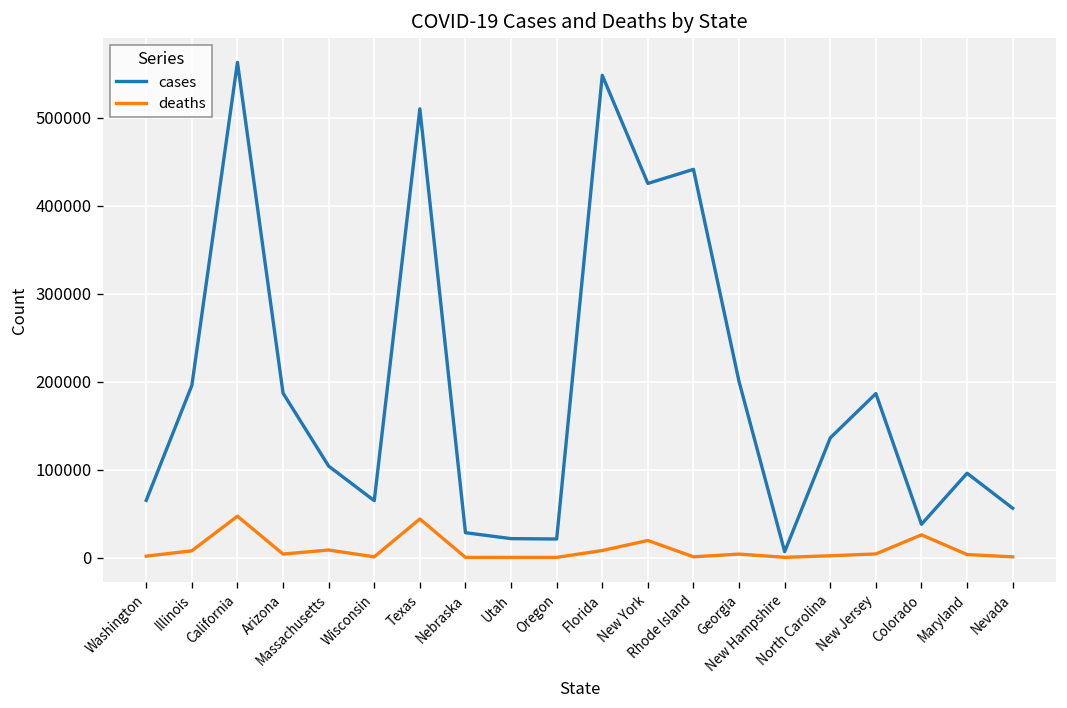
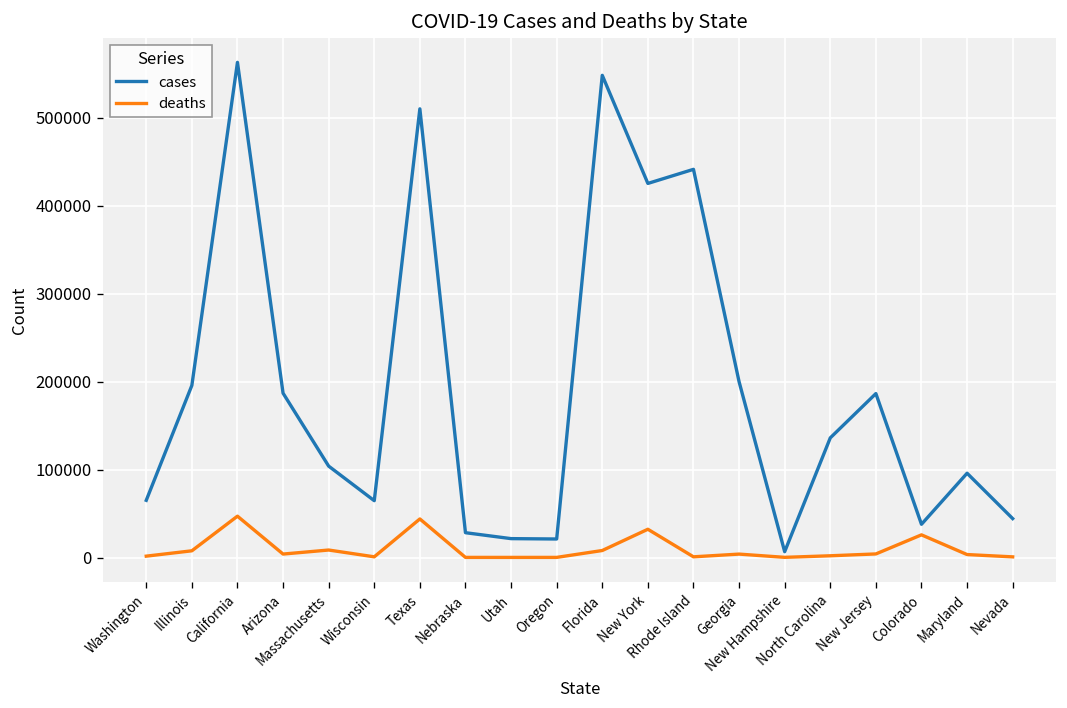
  {
    "cases": {
      "Washington": 70000,
      "Illinois": 200000,
      "California": 560000,
      "Arizona": 190000,
      "Massachusetts": 100000,
      "Wisconsin": 60000,
      "Texas": 510000,
      "Nebraska": 30000,
      "Utah": 20000,
      "Oregon": 20000,
      "Florida": 550000,
      "New York": 430000,
      "Rhode Island": 440000,
      "Georgia": 200000,
      "New Hampshire": 10000,
      "North Carolina": 140000,
      "New Jersey": 190000,
      "Colorado": 40000,
      "Maryland": 100000,
-     "Nevada": 60000
+     "Nevada": 40000
    },
    "deaths": {
      "Washington": 0,
      "Illinois": 10000,
      "California": 50000,
      "Arizona": 0,
      "Massachusetts": 10000,
      "Wisconsin": 0,
      "Texas": 40000,
      "Nebraska": 0,
      "Utah": 0,
      "Oregon": 0,
      "Florida": 10000,
-     "New York": 20000,
+     "New York": 30000,
      "Rhode Island": 0,
      "Georgia": 0,
      "New Hampshire": 0,
      "North Carolina": 0,
      "New Jersey": 0,
      "Colorado": 30000,
      "Maryland": 0,
      "Nevada": 0
    }
  }
